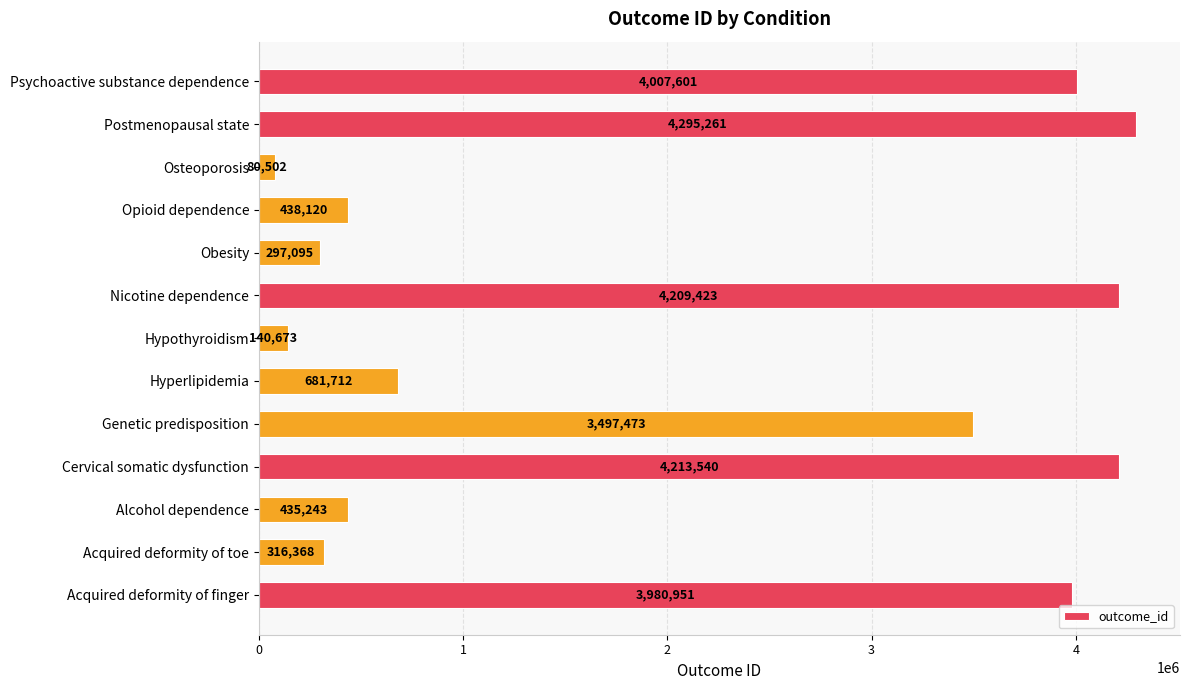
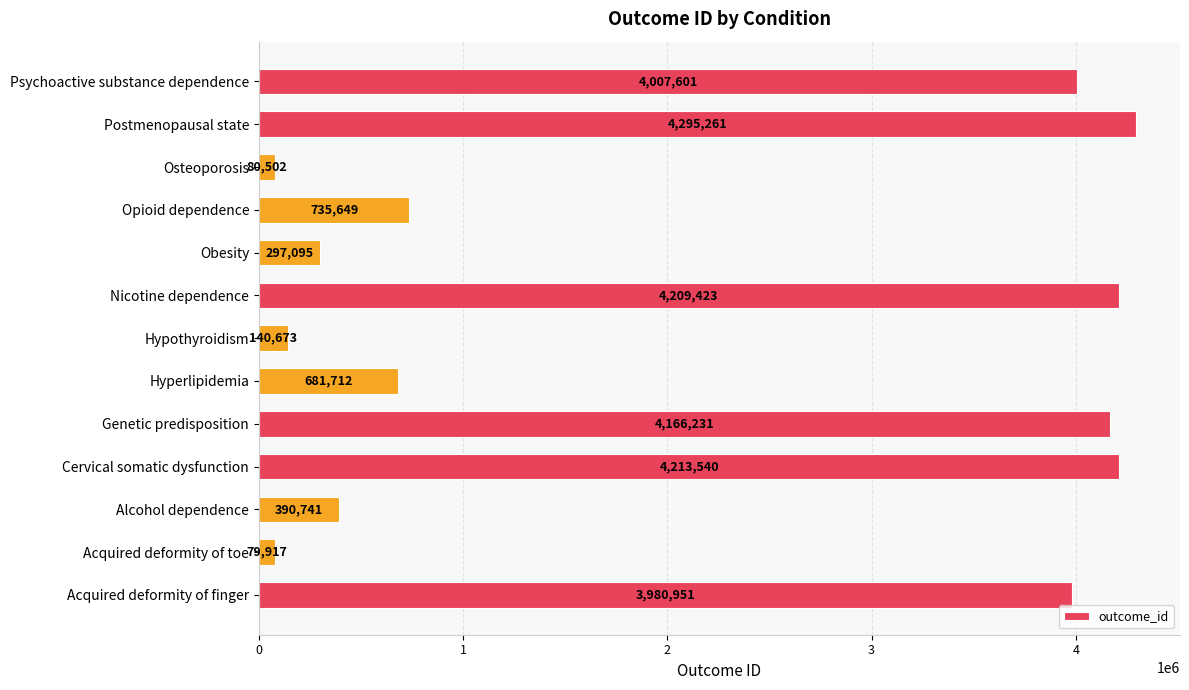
  {
    "Psychoactive substance dependence": "4,007,601",
    "Postmenopausal state": "4,295,261",
    "Osteoporosis": "80,502",
-   "Opioid dependence": "438,120",
+   "Opioid dependence": "735,649",
    "Obesity": "297,095",
    "Nicotine dependence": "4,209,423",
    "Hypothyroidism": "140,673",
    "Hyperlipidemia": "681,712",
-   "Genetic predisposition": "3,497,473",
+   "Genetic predisposition": "4,166,231",
    "Cervical somatic dysfunction": "4,213,540",
-   "Alcohol dependence": "435,243",
-   "Acquired deformity of toe": "316,368",
+   "Alcohol dependence": "390,741",
+   "Acquired deformity of toe": "79,917",
    "Acquired deformity of finger": "3,980,951"
  }
